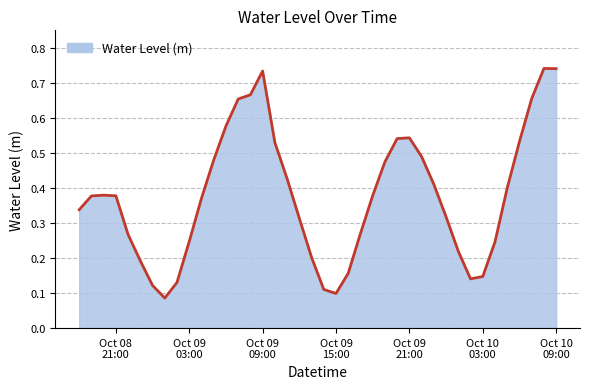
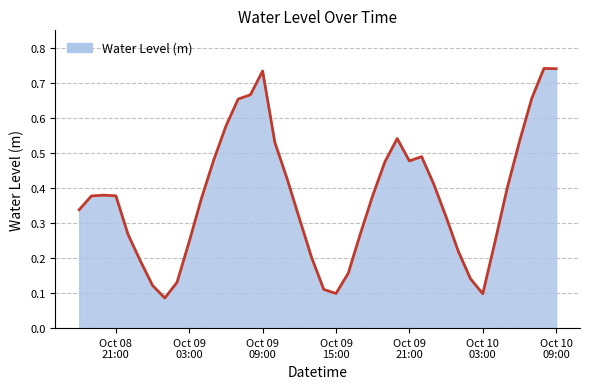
  {
    "Oct 08 21:00": 0.38,
    "Oct 09 03:00": 0.25,
    "Oct 09 09:00": 0.73,
    "Oct 09 15:00": 0.10,
-   "Oct 09 21:00": 0.54,
-   "Oct 10 03:00": 0.15,
+   "Oct 09 21:00": 0.48,
+   "Oct 10 03:00": 0.10,
    "Oct 10 09:00": 0.74
  }
